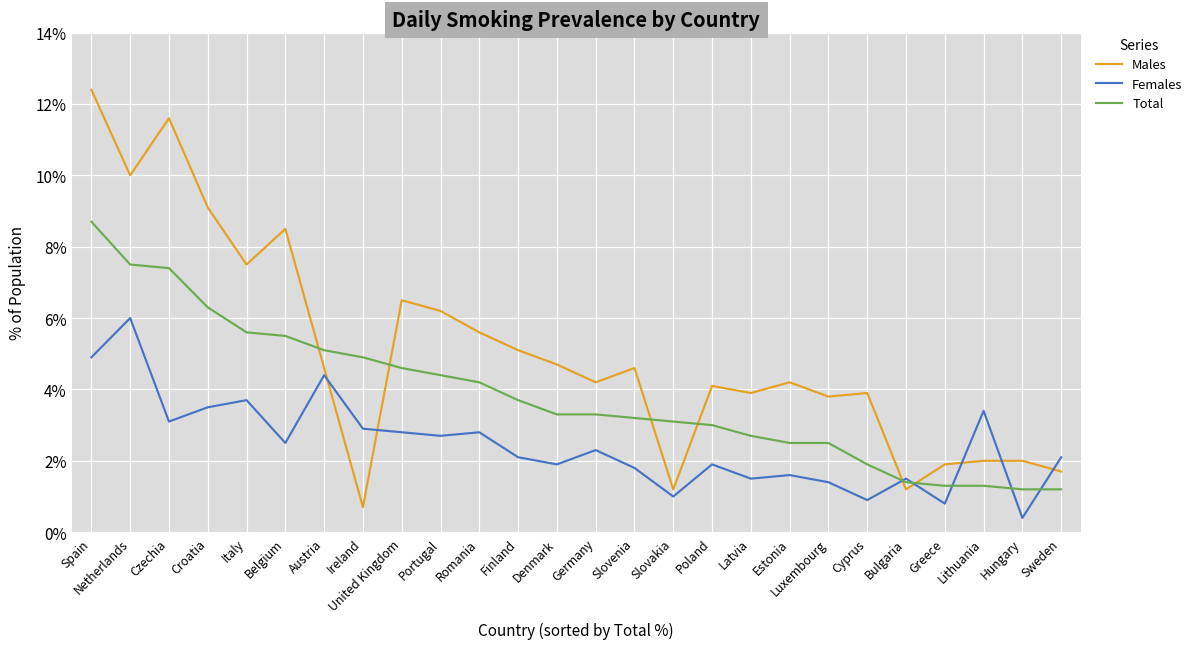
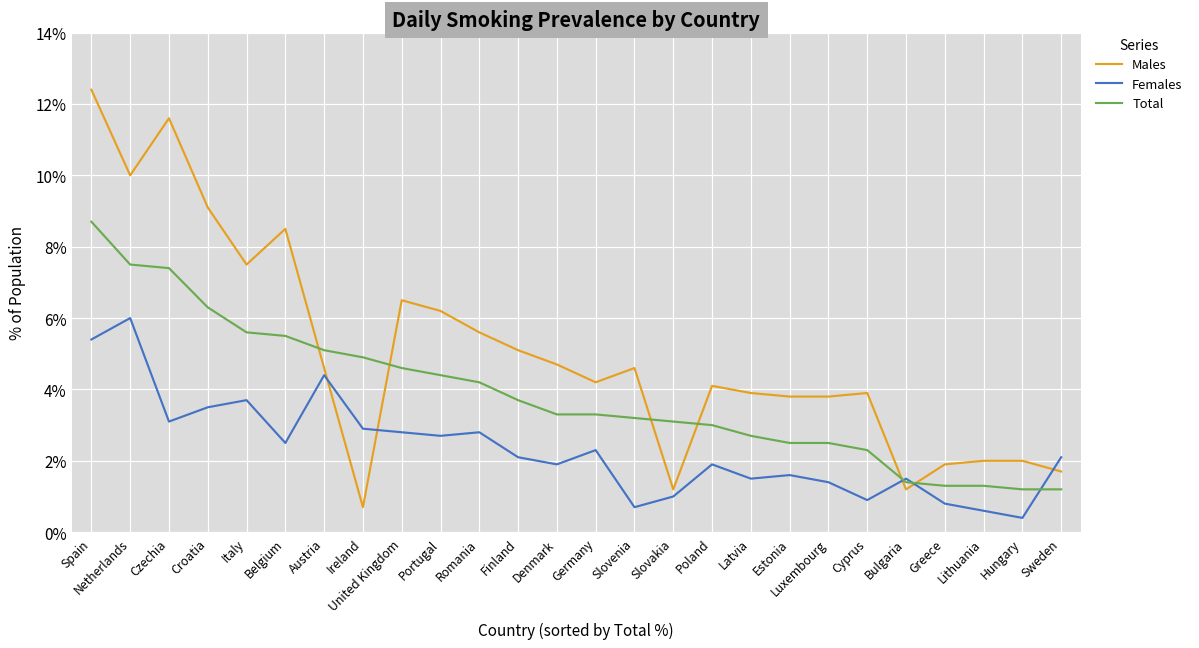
  {
    "Males": {
      "Spain": "12.4%",
      "Netherlands": "10.0%",
      "Czechia": "11.6%",
      "Croatia": "9.1%",
      "Italy": "7.5%",
      "Belgium": "8.5%",
      "Austria": "4.6%",
      "Ireland": "0.7%",
      "United Kingdom": "6.5%",
      "Portugal": "6.2%",
      "Romania": "5.6%",
      "Finland": "5.1%",
      "Denmark": "4.7%",
      "Germany": "4.2%",
      "Slovenia": "4.6%",
      "Slovakia": "1.2%",
      "Poland": "4.1%",
      "Latvia": "3.9%",
-     "Estonia": "4.2%",
+     "Estonia": "3.8%",
      "Luxembourg": "3.8%",
      "Cyprus": "3.9%",
      "Bulgaria": "1.2%",
      "Greece": "1.9%",
      "Lithuania": "2.0%",
      "Hungary": "2.0%",
      "Sweden": "1.7%"
    },
    "Females": {
-     "Spain": "4.9%",
+     "Spain": "5.4%",
      "Netherlands": "6.0%",
      "Czechia": "3.1%",
      "Croatia": "3.5%",
      "Italy": "3.7%",
      "Belgium": "2.5%",
      "Austria": "4.4%",
      "Ireland": "2.9%",
      "United Kingdom": "2.8%",
      "Portugal": "2.7%",
      "Romania": "2.8%",
      "Finland": "2.1%",
      "Denmark": "1.9%",
      "Germany": "2.3%",
-     "Slovenia": "1.8%",
+     "Slovenia": "0.7%",
      "Slovakia": "1.0%",
      "Poland": "1.9%",
      "Latvia": "1.5%",
      "Estonia": "1.6%",
      "Luxembourg": "1.4%",
      "Cyprus": "0.9%",
      "Bulgaria": "1.5%",
      "Greece": "0.8%",
-     "Lithuania": "3.4%",
+     "Lithuania": "0.6%",
      "Hungary": "0.4%",
      "Sweden": "2.1%"
    },
    "Total": {
      "Spain": "8.7%",
      "Netherlands": "7.5%",
      "Czechia": "7.4%",
      "Croatia": "6.3%",
      "Italy": "5.6%",
      "Belgium": "5.5%",
      "Austria": "5.1%",
      "Ireland": "4.9%",
      "United Kingdom": "4.6%",
      "Portugal": "4.4%",
      "Romania": "4.2%",
      "Finland": "3.7%",
      "Denmark": "3.3%",
      "Germany": "3.3%",
      "Slovenia": "3.2%",
      "Slovakia": "3.1%",
      "Poland": "3.0%",
      "Latvia": "2.7%",
      "Estonia": "2.5%",
      "Luxembourg": "2.5%",
-     "Cyprus": "1.9%",
+     "Cyprus": "2.3%",
      "Bulgaria": "1.4%",
      "Greece": "1.3%",
      "Lithuania": "1.3%",
      "Hungary": "1.2%",
      "Sweden": "1.2%"
    }
  }
